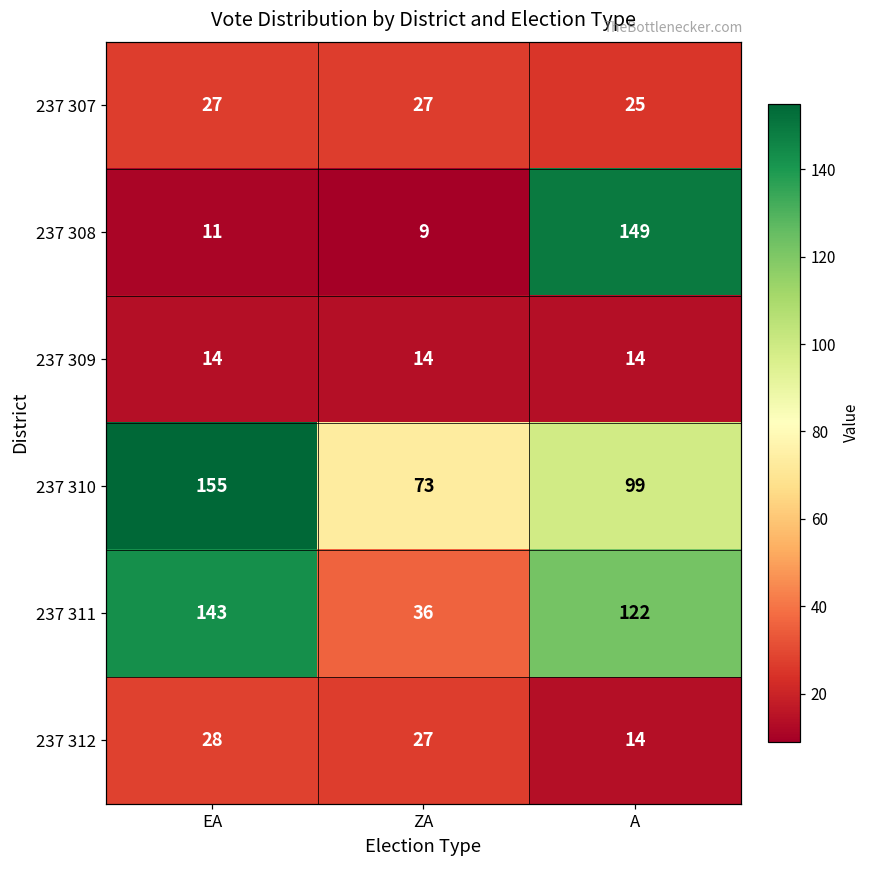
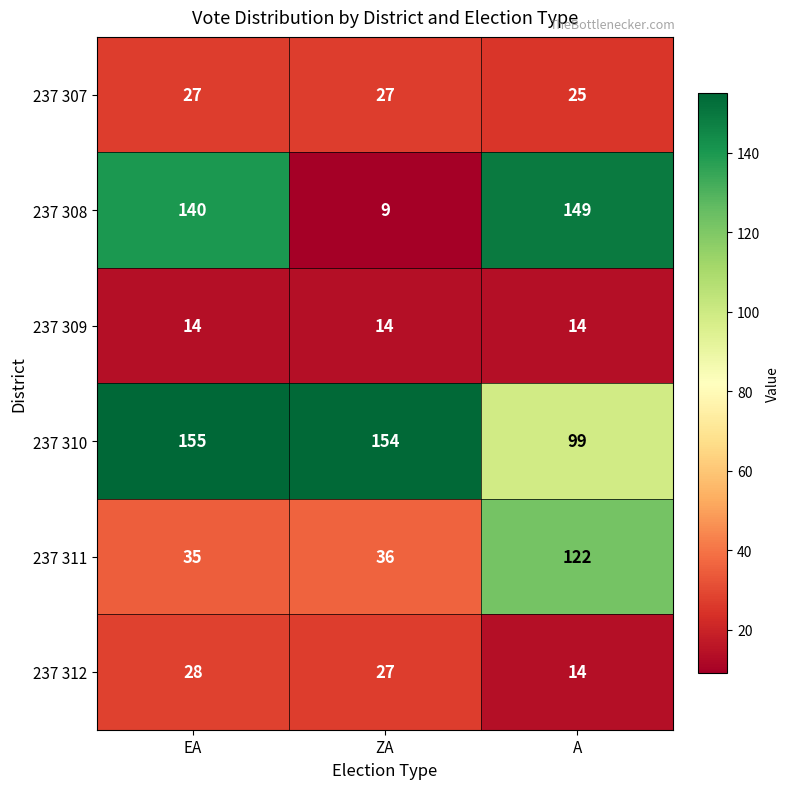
  {
    "237 307": {
      "EA": 27,
      "ZA": 27,
      "A": 25
    },
    "237 308": {
-     "EA": 11,
+     "EA": 140,
      "ZA": 9,
      "A": 149
    },
    "237 309": {
      "EA": 14,
      "ZA": 14,
      "A": 14
    },
    "237 310": {
      "EA": 155,
-     "ZA": 73,
+     "ZA": 154,
      "A": 99
    },
    "237 311": {
-     "EA": 143,
+     "EA": 35,
      "ZA": 36,
      "A": 122
    },
    "237 312": {
      "EA": 28,
      "ZA": 27,
      "A": 14
    }
  }
